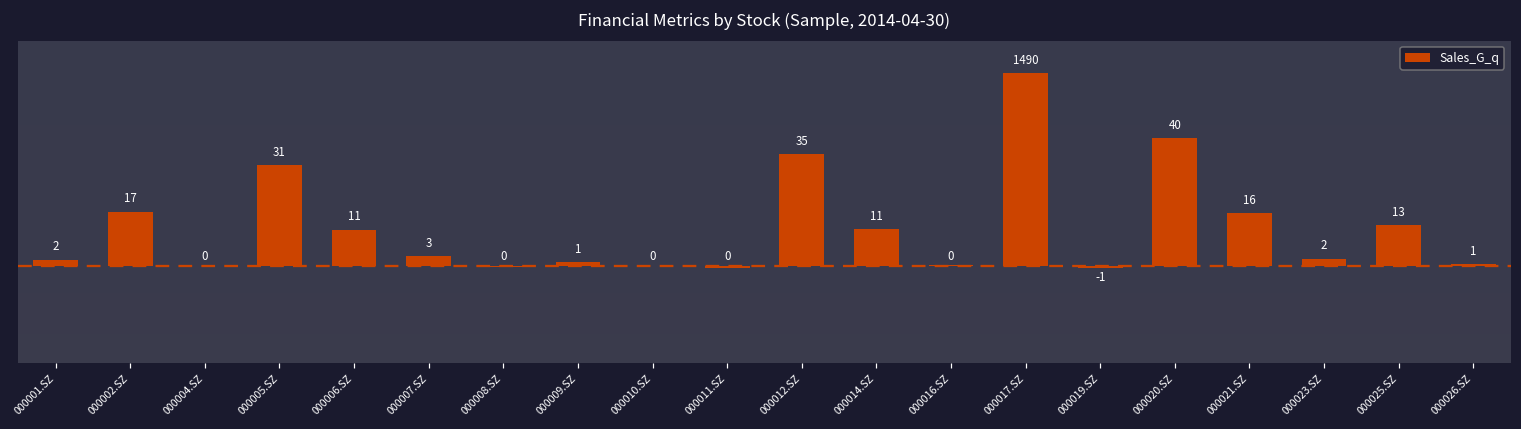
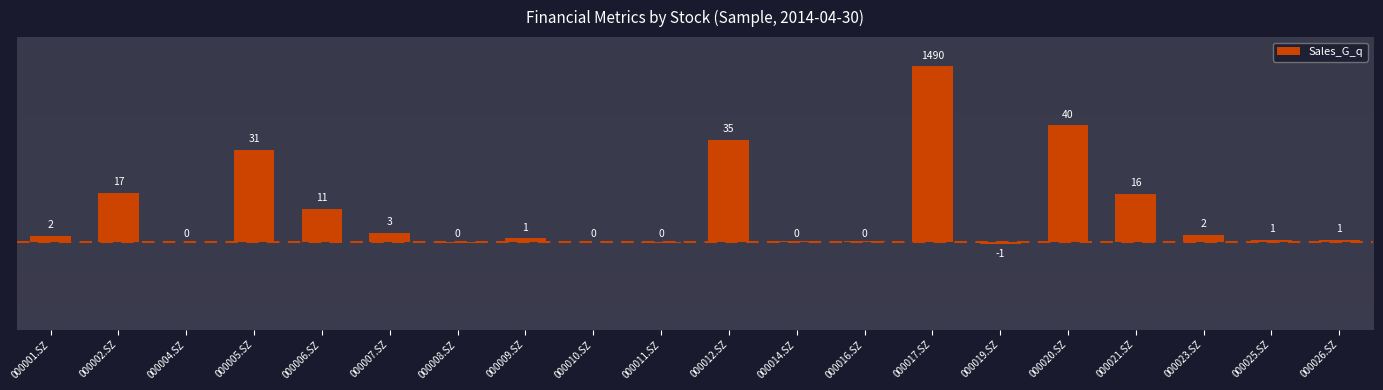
  {
    "000001.SZ": 2,
    "000002.SZ": 17,
    "000004.SZ": 0,
    "000005.SZ": 31,
    "000006.SZ": 11,
    "000007.SZ": 3,
    "000008.SZ": 0,
    "000009.SZ": 1,
    "000010.SZ": 0,
    "000011.SZ": 0,
    "000012.SZ": 35,
-   "000014.SZ": 11,
+   "000014.SZ": 0,
    "000016.SZ": 0,
    "000019.SZ": -1,
    "000020.SZ": 40,
    "000021.SZ": 16,
    "000023.SZ": 2,
-   "000025.SZ": 13,
+   "000025.SZ": 1,
    "000026.SZ": 1
  }
